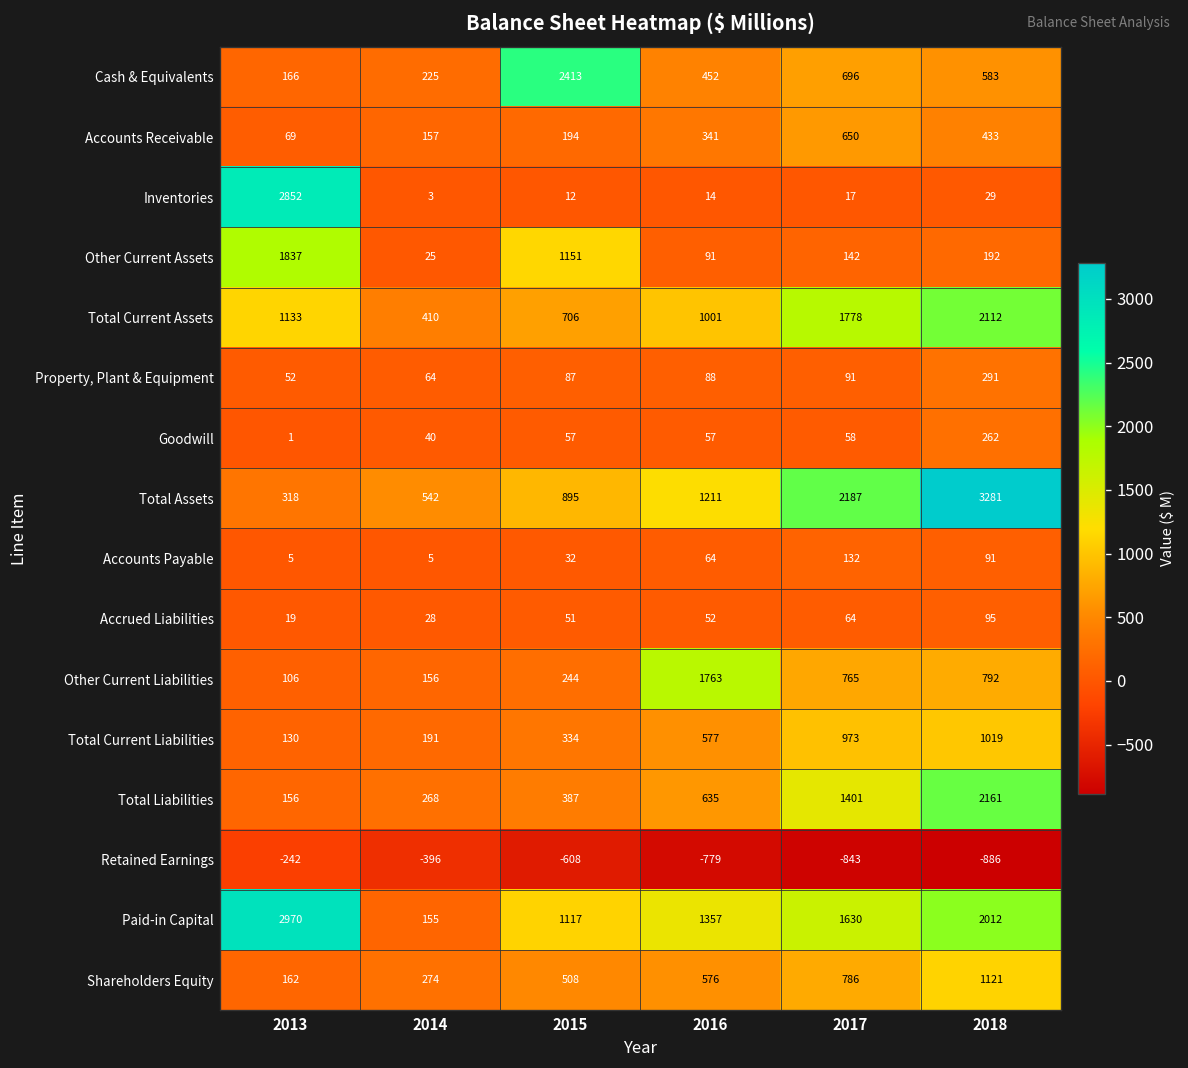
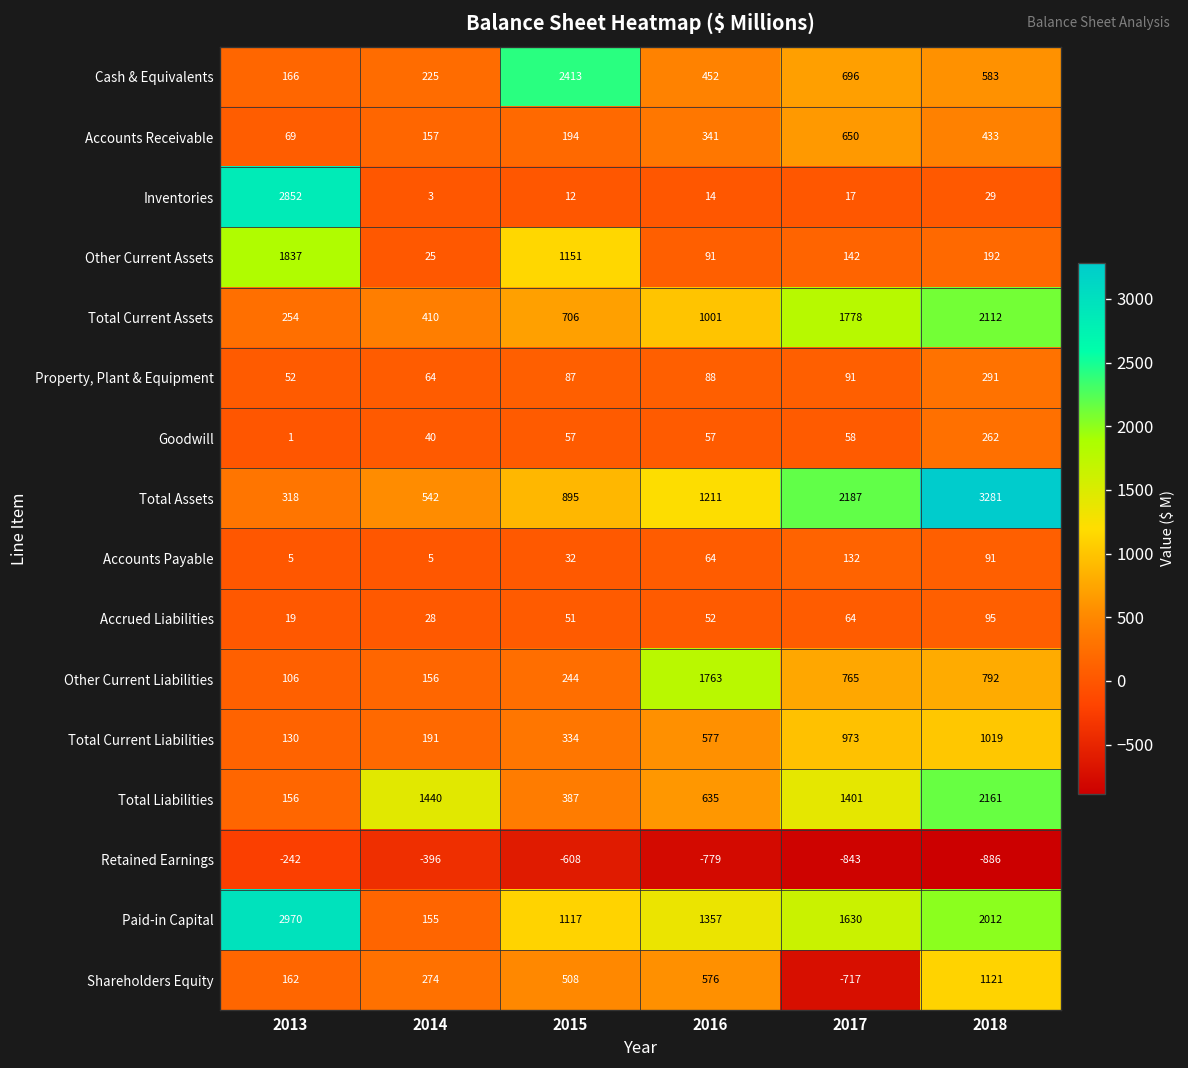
  {
    "Cash & Equivalents": {
      "2013": 166,
      "2014": 225,
      "2015": 2413,
      "2016": 452,
      "2017": 696,
      "2018": 583
    },
    "Accounts Receivable": {
      "2013": 69,
      "2014": 157,
      "2015": 194,
      "2016": 341,
      "2017": 650,
      "2018": 433
    },
    "Inventories": {
      "2013": 2852,
      "2014": 3,
      "2015": 12,
      "2016": 14,
      "2017": 17,
      "2018": 29
    },
    "Other Current Assets": {
      "2013": 1837,
      "2014": 25,
      "2015": 1151,
      "2016": 91,
      "2017": 142,
      "2018": 192
    },
    "Total Current Assets": {
-     "2013": 1133,
+     "2013": 254,
      "2014": 410,
      "2015": 706,
      "2016": 1001,
      "2017": 1778,
      "2018": 2112
    },
    "Property, Plant & Equipment": {
      "2013": 52,
      "2014": 64,
      "2015": 87,
      "2016": 88,
      "2017": 91,
      "2018": 291
    },
    "Goodwill": {
      "2013": 1,
      "2014": 40,
      "2015": 57,
      "2016": 57,
      "2017": 58,
      "2018": 262
    },
    "Total Assets": {
      "2013": 318,
      "2014": 542,
      "2015": 895,
      "2016": 1211,
      "2017": 2187,
      "2018": 3281
    },
    "Accounts Payable": {
      "2013": 5,
      "2014": 5,
      "2015": 32,
      "2016": 64,
      "2017": 132,
      "2018": 91
    },
    "Accrued Liabilities": {
      "2013": 19,
      "2014": 28,
      "2015": 51,
      "2016": 52,
      "2017": 64,
      "2018": 95
    },
    "Other Current Liabilities": {
      "2013": 106,
      "2014": 156,
      "2015": 244,
      "2016": 1763,
      "2017": 765,
      "2018": 792
    },
    "Total Current Liabilities": {
      "2013": 130,
      "2014": 191,
      "2015": 334,
      "2016": 577,
      "2017": 973,
      "2018": 1019
    },
    "Total Liabilities": {
      "2013": 156,
-     "2014": 268,
+     "2014": 1440,
      "2015": 387,
      "2016": 635,
      "2017": 1401,
      "2018": 2161
    },
    "Retained Earnings": {
      "2013": -242,
      "2014": -396,
      "2015": -608,
      "2016": -779,
      "2017": -843,
      "2018": -886
    },
    "Paid-in Capital": {
      "2013": 2970,
      "2014": 155,
      "2015": 1117,
      "2016": 1357,
      "2017": 1630,
      "2018": 2012
    },
    "Shareholders Equity": {
      "2013": 162,
      "2014": 274,
      "2015": 508,
      "2016": 576,
-     "2017": 786,
+     "2017": -717,
      "2018": 1121
    }
  }
